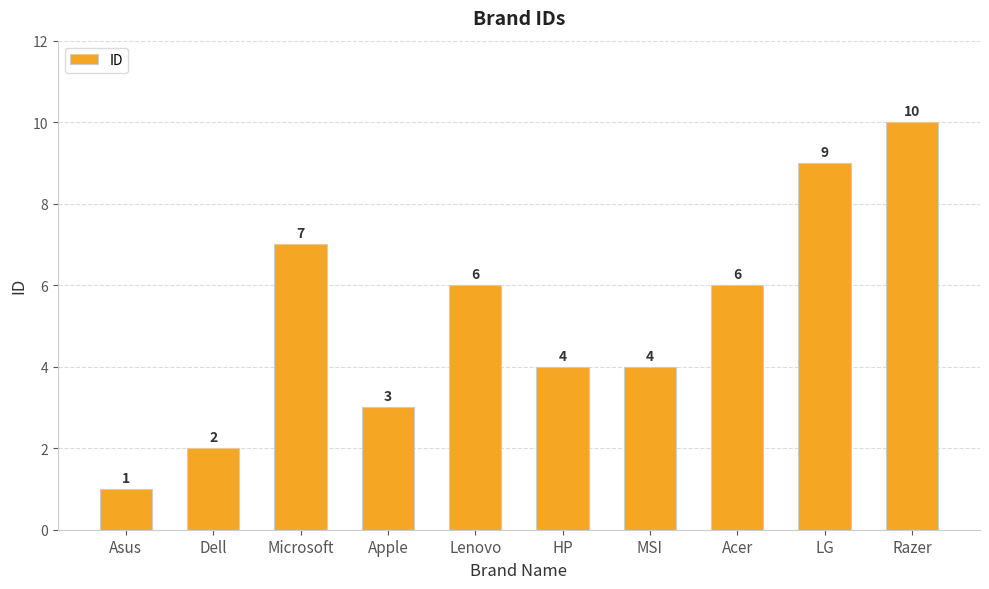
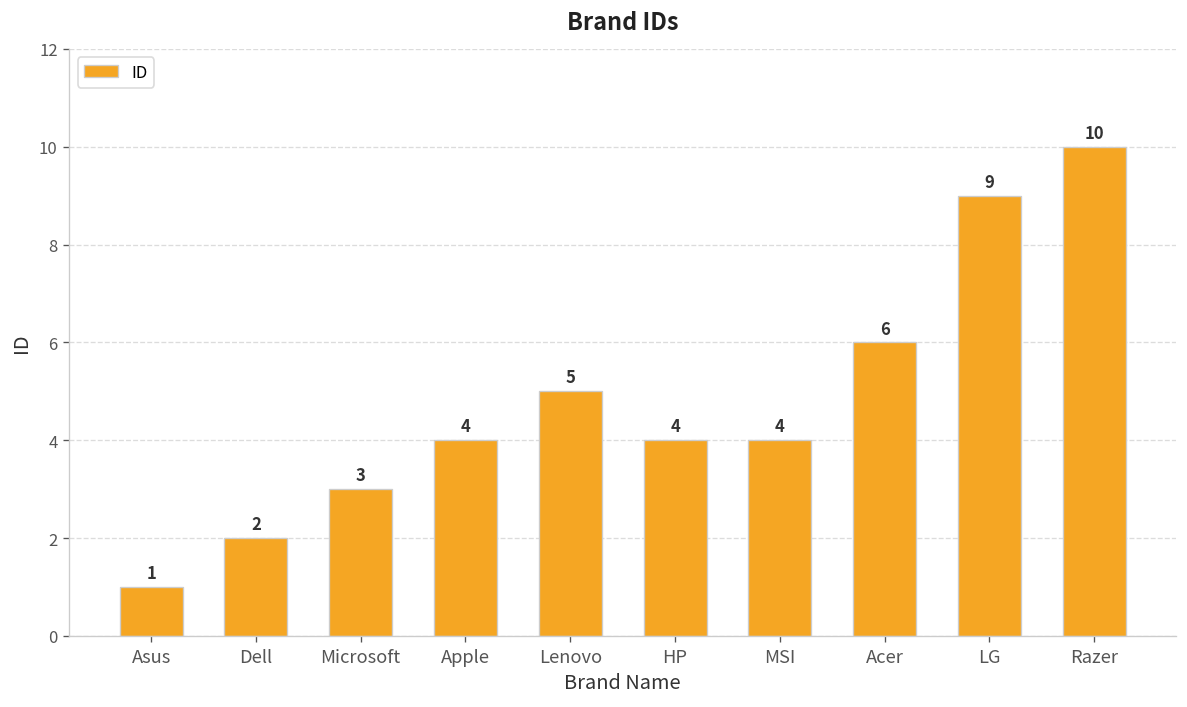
  {
    "Asus": 1,
    "Dell": 2,
-   "Microsoft": 7,
-   "Apple": 3,
-   "Lenovo": 6,
+   "Microsoft": 3,
+   "Apple": 4,
+   "Lenovo": 5,
    "HP": 4,
    "MSI": 4,
    "Acer": 6,
    "LG": 9,
    "Razer": 10
  }
